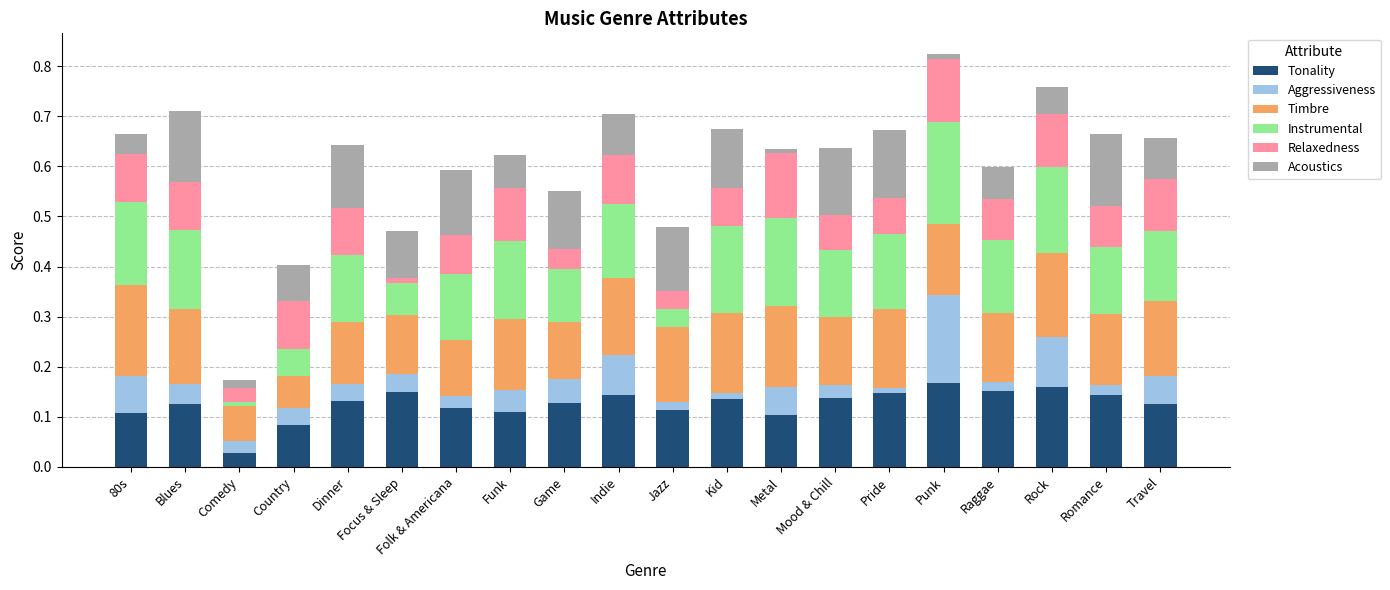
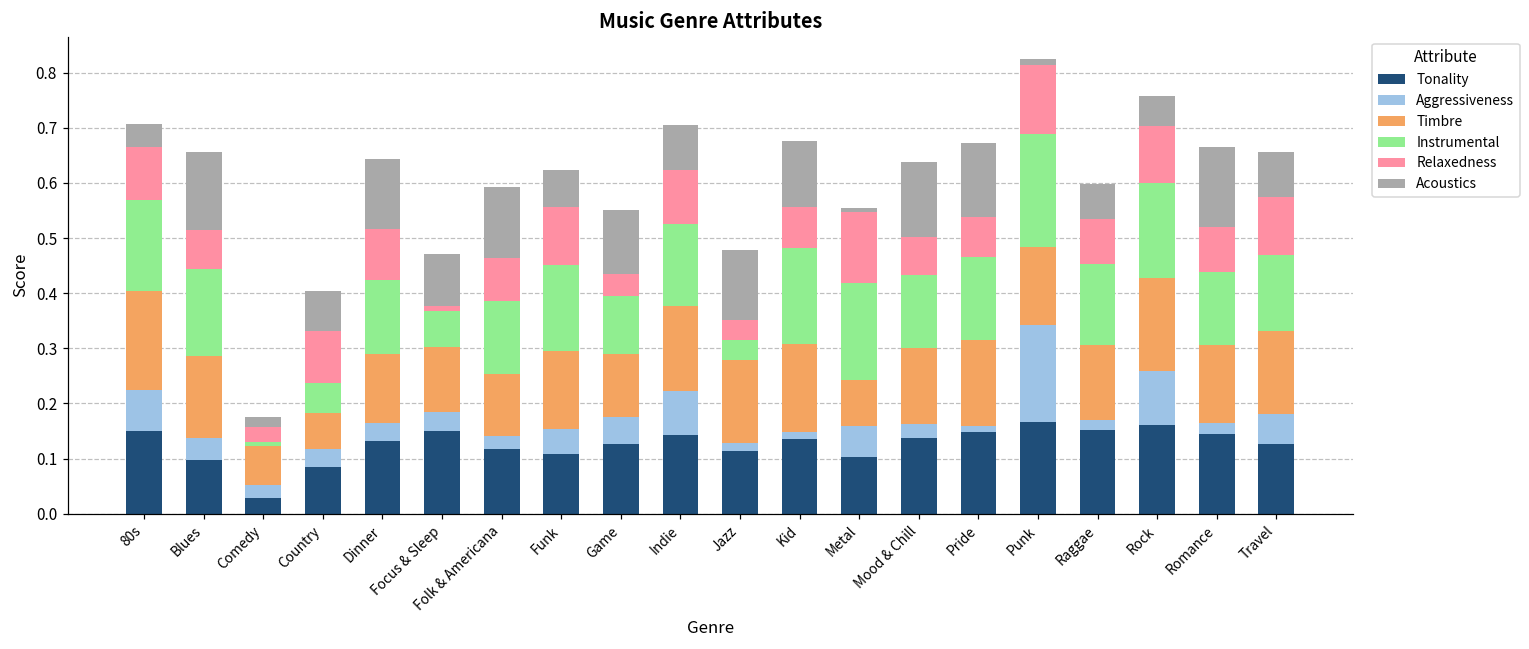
  {
    "Tonality": {
-     "80s": 0.11,
-     "Blues": 0.13,
+     "80s": 0.15,
+     "Blues": 0.10,
      "Comedy": 0.03,
      "Country": 0.08,
      "Dinner": 0.13,
      "Focus & Sleep": 0.15,
      "Folk & Americana": 0.12,
      "Funk": 0.11,
      "Game": 0.13,
      "Indie": 0.14,
      "Jazz": 0.11,
      "Kid": 0.14,
      "Metal": 0.10,
      "Mood & Chill": 0.14,
      "Pride": 0.15,
      "Punk": 0.17,
      "Raggae": 0.15,
      "Rock": 0.16,
      "Romance": 0.14,
      "Travel": 0.13
    },
    "Aggressiveness": {
      "80s": 0.07,
      "Blues": 0.04,
      "Comedy": 0.02,
      "Country": 0.03,
      "Dinner": 0.03,
      "Focus & Sleep": 0.03,
      "Folk & Americana": 0.02,
      "Funk": 0.04,
      "Game": 0.05,
      "Indie": 0.08,
      "Jazz": 0.01,
      "Kid": 0.01,
      "Metal": 0.06,
      "Mood & Chill": 0.03,
      "Pride": 0.01,
      "Punk": 0.18,
      "Raggae": 0.02,
      "Rock": 0.10,
      "Romance": 0.02,
      "Travel": 0.06
    },
    "Timbre": {
      "80s": 0.18,
      "Blues": 0.15,
      "Comedy": 0.07,
      "Country": 0.06,
      "Dinner": 0.12,
      "Focus & Sleep": 0.12,
      "Folk & Americana": 0.11,
      "Funk": 0.14,
      "Game": 0.11,
      "Indie": 0.15,
      "Jazz": 0.15,
      "Kid": 0.16,
-     "Metal": 0.16,
+     "Metal": 0.08,
      "Mood & Chill": 0.14,
      "Pride": 0.16,
      "Punk": 0.14,
      "Raggae": 0.14,
      "Rock": 0.17,
      "Romance": 0.14,
      "Travel": 0.15
    },
    "Instrumental": {
      "80s": 0.17,
      "Blues": 0.16,
      "Comedy": 0.01,
      "Country": 0.05,
      "Dinner": 0.13,
      "Focus & Sleep": 0.06,
      "Folk & Americana": 0.13,
      "Funk": 0.16,
      "Game": 0.11,
      "Indie": 0.15,
      "Jazz": 0.04,
      "Kid": 0.17,
      "Metal": 0.18,
      "Mood & Chill": 0.13,
      "Pride": 0.15,
      "Punk": 0.20,
      "Raggae": 0.15,
      "Rock": 0.17,
      "Romance": 0.13,
      "Travel": 0.14
    },
    "Relaxedness": {
      "80s": 0.10,
-     "Blues": 0.10,
+     "Blues": 0.07,
      "Comedy": 0.03,
      "Country": 0.09,
      "Dinner": 0.09,
      "Focus & Sleep": 0.01,
      "Folk & Americana": 0.08,
      "Funk": 0.10,
      "Game": 0.04,
      "Indie": 0.10,
      "Jazz": 0.04,
      "Kid": 0.07,
      "Metal": 0.13,
      "Mood & Chill": 0.07,
      "Pride": 0.07,
      "Punk": 0.13,
      "Raggae": 0.08,
      "Rock": 0.10,
      "Romance": 0.08,
      "Travel": 0.11
    },
    "Acoustics": {
      "80s": 0.04,
      "Blues": 0.14,
      "Comedy": 0.02,
      "Country": 0.07,
      "Dinner": 0.13,
      "Focus & Sleep": 0.10,
      "Folk & Americana": 0.13,
      "Funk": 0.07,
      "Game": 0.12,
      "Indie": 0.08,
      "Jazz": 0.13,
      "Kid": 0.12,
      "Metal": 0.01,
      "Mood & Chill": 0.14,
      "Pride": 0.14,
      "Punk": 0.01,
      "Raggae": 0.06,
      "Rock": 0.06,
      "Romance": 0.14,
      "Travel": 0.08
    }
  }
